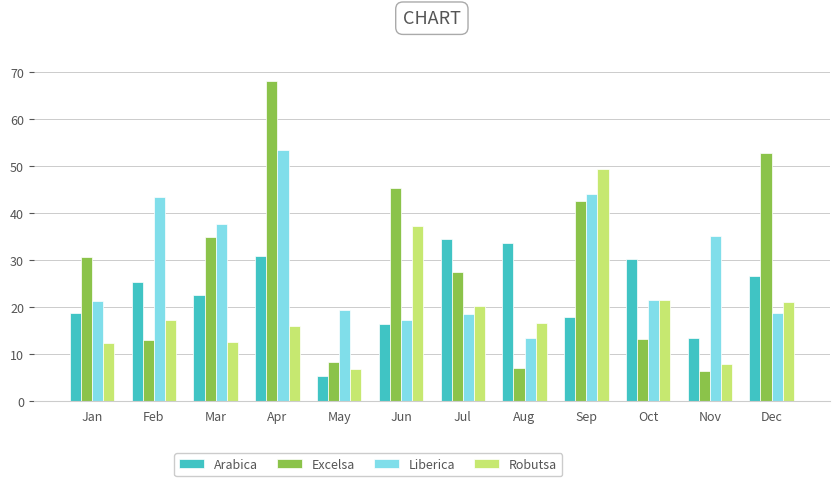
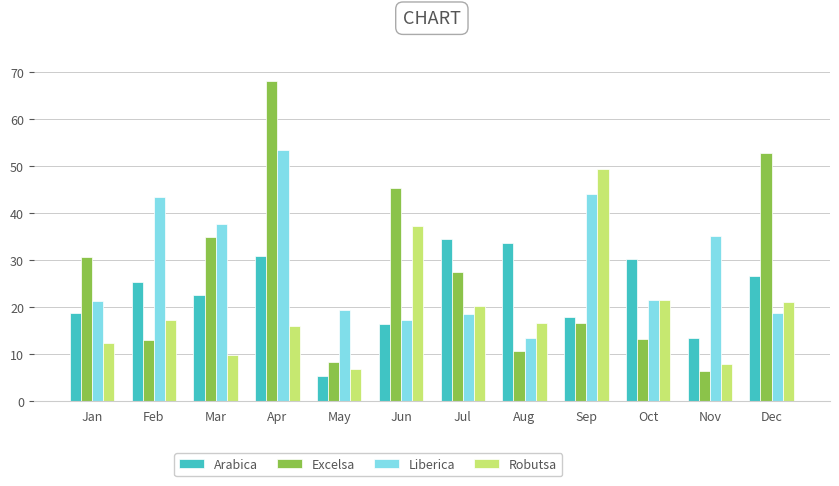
  {
    "Arabica": {
      "Jan": 19,
      "Feb": 25,
      "Mar": 22,
      "Apr": 31,
      "May": 5,
      "Jun": 16,
      "Jul": 35,
      "Aug": 33,
      "Sep": 18,
      "Oct": 30,
      "Nov": 13,
      "Dec": 27
    },
    "Excelsa": {
      "Jan": 31,
      "Feb": 13,
      "Mar": 35,
      "Apr": 68,
      "May": 8,
      "Jun": 45,
      "Jul": 27,
-     "Aug": 7,
-     "Sep": 43,
+     "Aug": 11,
+     "Sep": 17,
      "Oct": 13,
      "Nov": 6,
      "Dec": 53
    },
    "Liberica": {
      "Jan": 21,
      "Feb": 43,
      "Mar": 38,
      "Apr": 53,
      "May": 19,
      "Jun": 17,
      "Jul": 18,
      "Aug": 13,
      "Sep": 44,
      "Oct": 22,
      "Nov": 35,
      "Dec": 19
    },
    "Robutsa": {
      "Jan": 12,
      "Feb": 17,
-     "Mar": 13,
+     "Mar": 10,
      "Apr": 16,
      "May": 7,
      "Jun": 37,
      "Jul": 20,
      "Aug": 17,
      "Sep": 49,
      "Oct": 21,
      "Nov": 8,
      "Dec": 21
    }
  }
